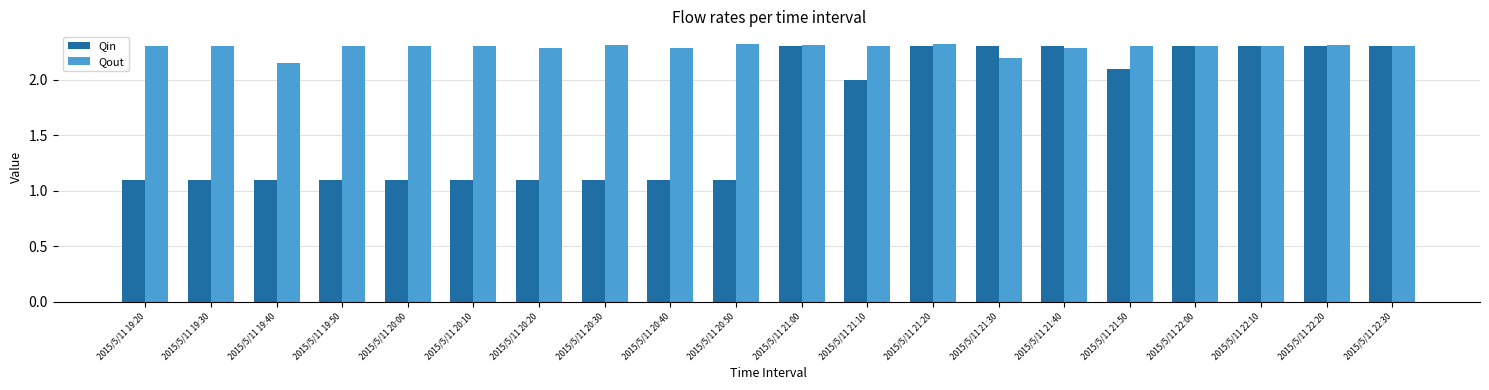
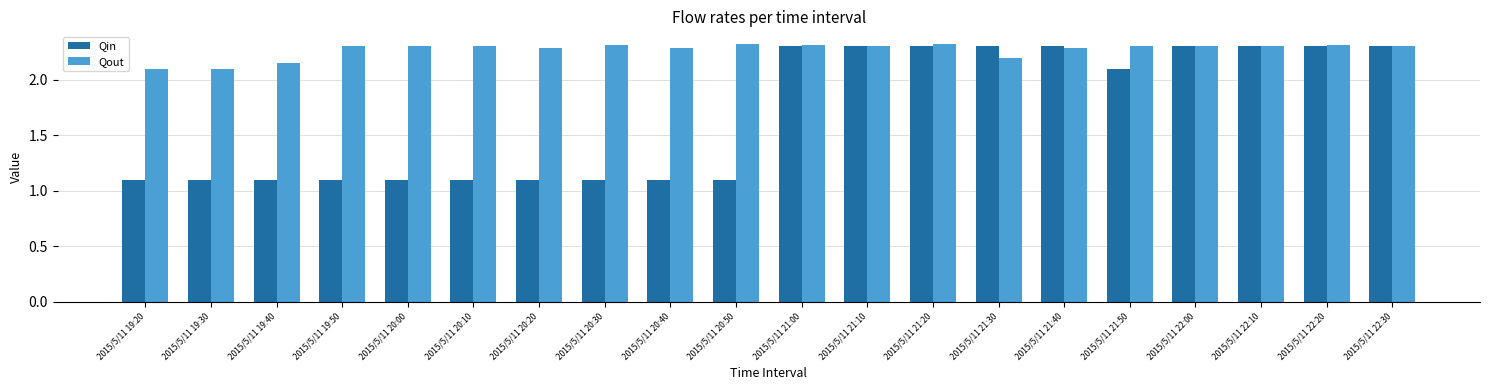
  {
    "Qin": {
      "2015/5/11 19:20": 1.1,
      "2015/5/11 19:30": 1.1,
      "2015/5/11 19:40": 1.1,
      "2015/5/11 19:50": 1.1,
      "2015/5/11 20:00": 1.1,
      "2015/5/11 20:10": 1.1,
      "2015/5/11 20:20": 1.1,
      "2015/5/11 20:30": 1.1,
      "2015/5/11 20:40": 1.1,
      "2015/5/11 20:50": 1.1,
      "2015/5/11 21:00": 2.3,
-     "2015/5/11 21:10": 2.0,
+     "2015/5/11 21:10": 2.3,
      "2015/5/11 21:20": 2.3,
      "2015/5/11 21:30": 2.3,
      "2015/5/11 21:40": 2.3,
      "2015/5/11 21:50": 2.1,
      "2015/5/11 22:00": 2.3,
      "2015/5/11 22:10": 2.3,
      "2015/5/11 22:20": 2.3,
      "2015/5/11 22:30": 2.3
    },
    "Qout": {
-     "2015/5/11 19:20": 2.3,
-     "2015/5/11 19:30": 2.3,
+     "2015/5/11 19:20": 2.1,
+     "2015/5/11 19:30": 2.1,
      "2015/5/11 19:40": 2.15,
      "2015/5/11 19:50": 2.3,
      "2015/5/11 20:00": 2.3,
      "2015/5/11 20:10": 2.3,
      "2015/5/11 20:20": 2.3,
      "2015/5/11 20:30": 2.3,
      "2015/5/11 20:40": 2.3,
      "2015/5/11 20:50": 2.3,
      "2015/5/11 21:00": 2.3,
      "2015/5/11 21:10": 2.3,
      "2015/5/11 21:20": 2.3,
      "2015/5/11 21:30": 2.2,
      "2015/5/11 21:40": 2.3,
      "2015/5/11 21:50": 2.3,
      "2015/5/11 22:00": 2.3,
      "2015/5/11 22:10": 2.3,
      "2015/5/11 22:20": 2.3,
      "2015/5/11 22:30": 2.3
    }
  }
